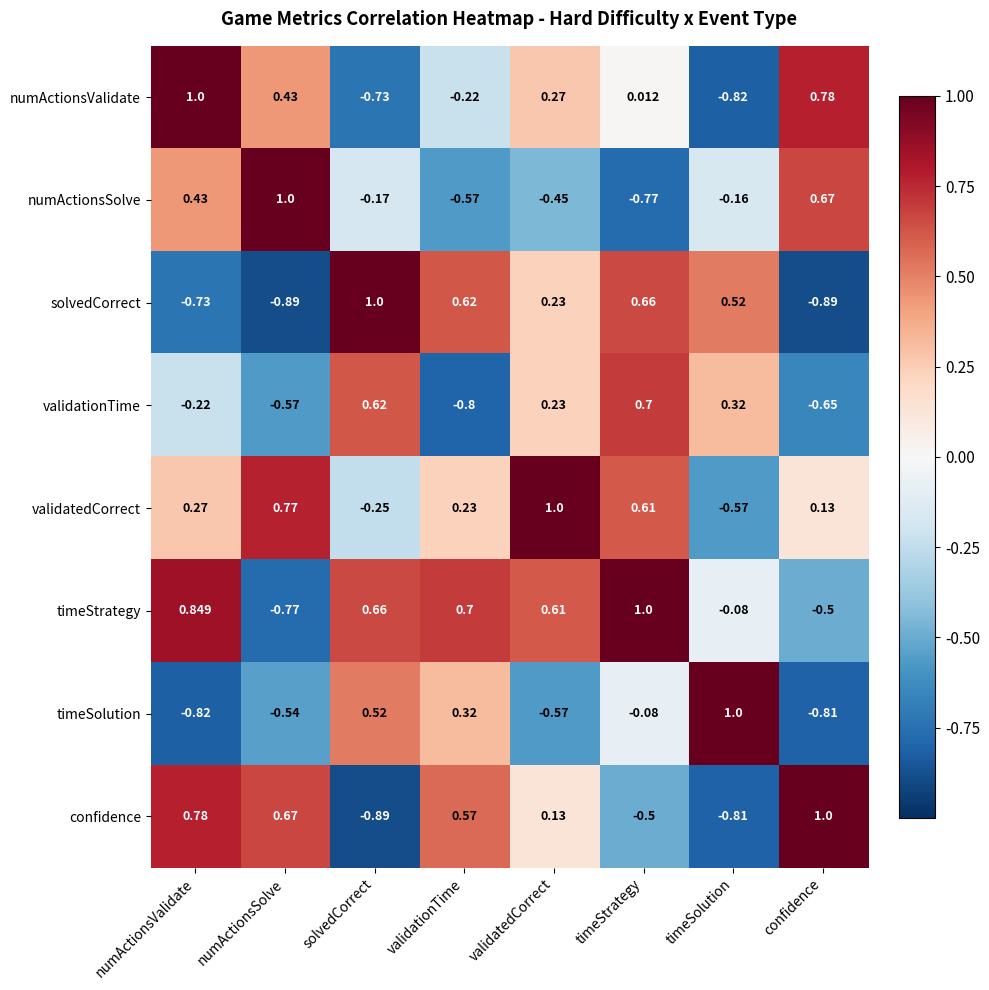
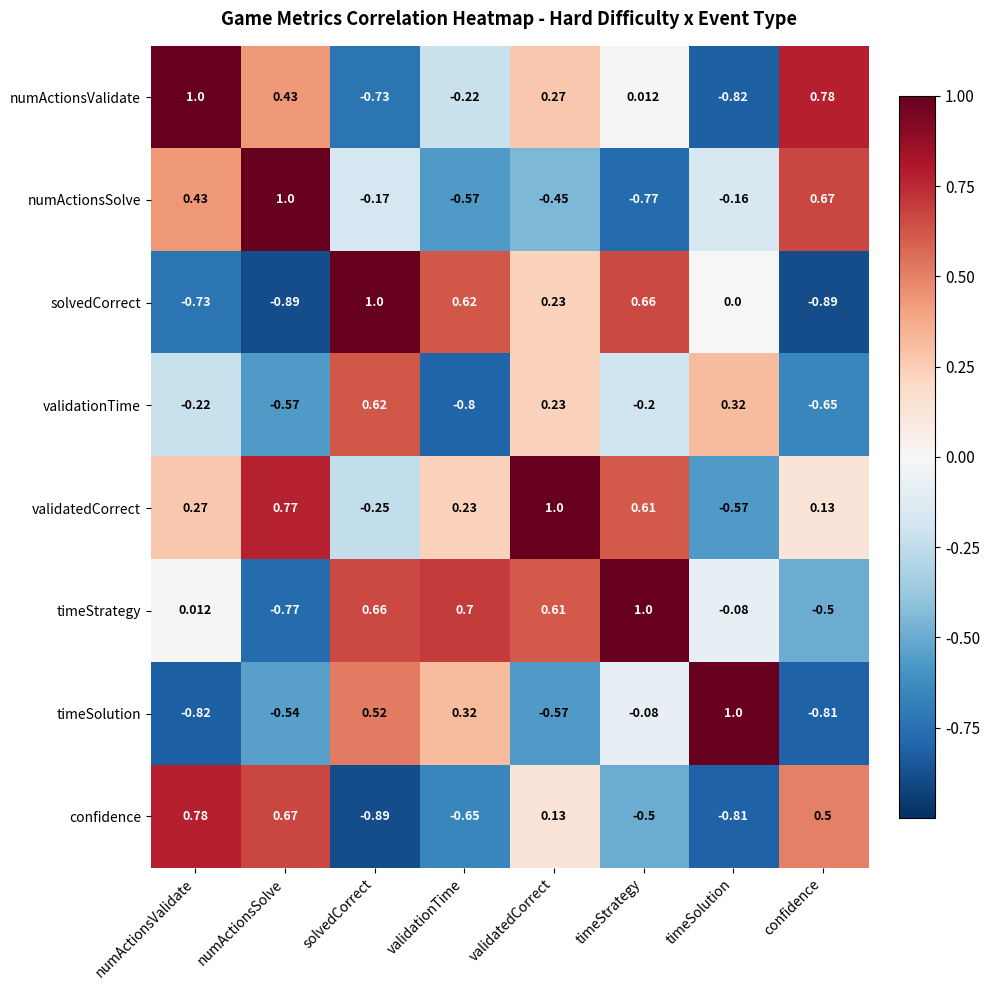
  {
    "numActionsValidate": {
      "numActionsValidate": 1.0,
      "numActionsSolve": 0.43,
      "solvedCorrect": -0.73,
      "validationTime": -0.22,
      "validatedCorrect": 0.27,
      "timeStrategy": 0.012,
      "timeSolution": -0.82,
      "confidence": 0.78
    },
    "numActionsSolve": {
      "numActionsValidate": 0.43,
      "numActionsSolve": 1.0,
      "solvedCorrect": -0.17,
      "validationTime": -0.57,
      "validatedCorrect": -0.45,
      "timeStrategy": -0.77,
      "timeSolution": -0.16,
      "confidence": 0.67
    },
    "solvedCorrect": {
      "numActionsValidate": -0.73,
      "numActionsSolve": -0.89,
      "solvedCorrect": 1.0,
      "validationTime": 0.62,
      "validatedCorrect": 0.23,
      "timeStrategy": 0.66,
-     "timeSolution": 0.52,
+     "timeSolution": 0.0,
      "confidence": -0.89
    },
    "validationTime": {
      "numActionsValidate": -0.22,
      "numActionsSolve": -0.57,
      "solvedCorrect": 0.62,
      "validationTime": -0.8,
      "validatedCorrect": 0.23,
-     "timeStrategy": 0.7,
+     "timeStrategy": -0.2,
      "timeSolution": 0.32,
      "confidence": -0.65
    },
    "validatedCorrect": {
      "numActionsValidate": 0.27,
      "numActionsSolve": 0.77,
      "solvedCorrect": -0.25,
      "validationTime": 0.23,
      "validatedCorrect": 1.0,
      "timeStrategy": 0.61,
      "timeSolution": -0.57,
      "confidence": 0.13
    },
    "timeStrategy": {
-     "numActionsValidate": 0.849,
+     "numActionsValidate": 0.012,
      "numActionsSolve": -0.77,
      "solvedCorrect": 0.66,
      "validationTime": 0.7,
      "validatedCorrect": 0.61,
      "timeStrategy": 1.0,
      "timeSolution": -0.08,
      "confidence": -0.5
    },
    "timeSolution": {
      "numActionsValidate": -0.82,
      "numActionsSolve": -0.54,
      "solvedCorrect": 0.52,
      "validationTime": 0.32,
      "validatedCorrect": -0.57,
      "timeStrategy": -0.08,
      "timeSolution": 1.0,
      "confidence": -0.81
    },
    "confidence": {
      "numActionsValidate": 0.78,
      "numActionsSolve": 0.67,
      "solvedCorrect": -0.89,
-     "validationTime": 0.57,
+     "validationTime": -0.65,
      "validatedCorrect": 0.13,
      "timeStrategy": -0.5,
      "timeSolution": -0.81,
-     "confidence": 1.0
+     "confidence": 0.5
    }
  }
